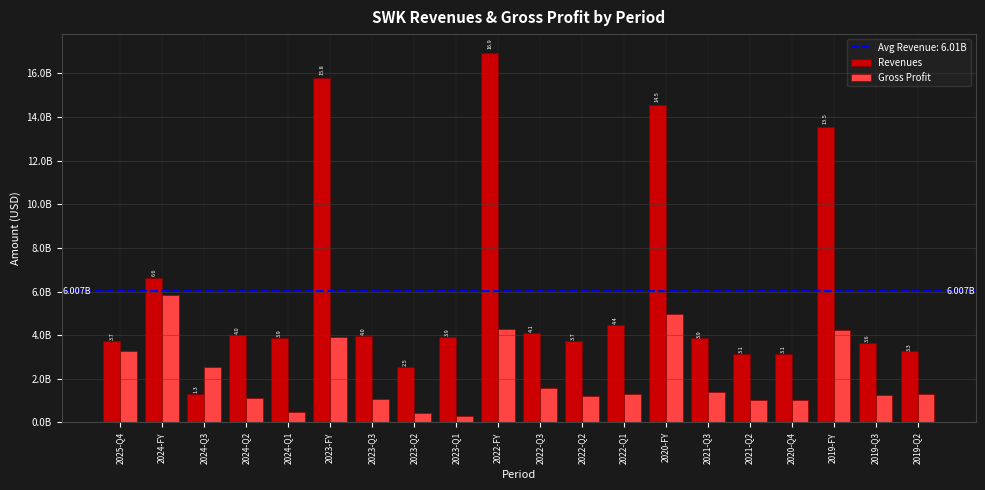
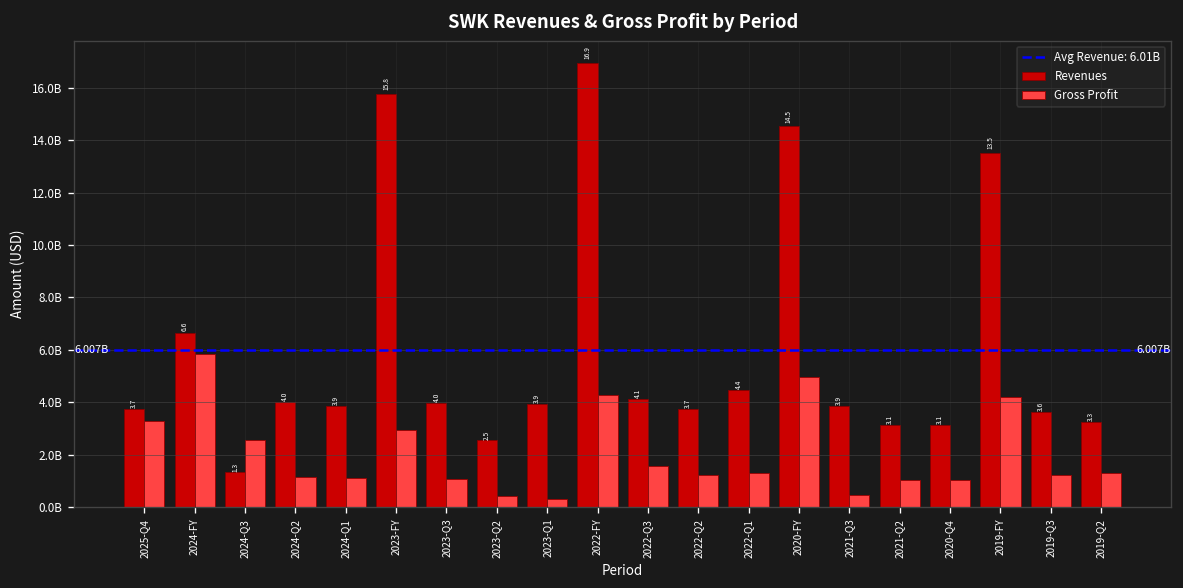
  {
    "Gross Profit": {
      "2025-Q4": 3300000000,
      "2024-FY": 5800000000,
      "2024-Q3": 2500000000,
      "2024-Q2": 1100000000,
-     "2024-Q1": 500000000,
-     "2023-FY": 3900000000,
+     "2024-Q1": 1100000000,
+     "2023-FY": 3000000000,
      "2023-Q3": 1100000000,
      "2023-Q2": 400000000,
      "2023-Q1": 300000000,
      "2022-FY": 4300000000,
      "2022-Q3": 1600000000,
      "2022-Q2": 1200000000,
      "2022-Q1": 1300000000,
      "2020-FY": 5000000000,
-     "2021-Q3": 1400000000,
+     "2021-Q3": 500000000,
      "2021-Q2": 1000000000,
      "2020-Q4": 1000000000,
      "2019-FY": 4200000000,
      "2019-Q3": 1200000000,
      "2019-Q2": 1300000000
    }
  }
